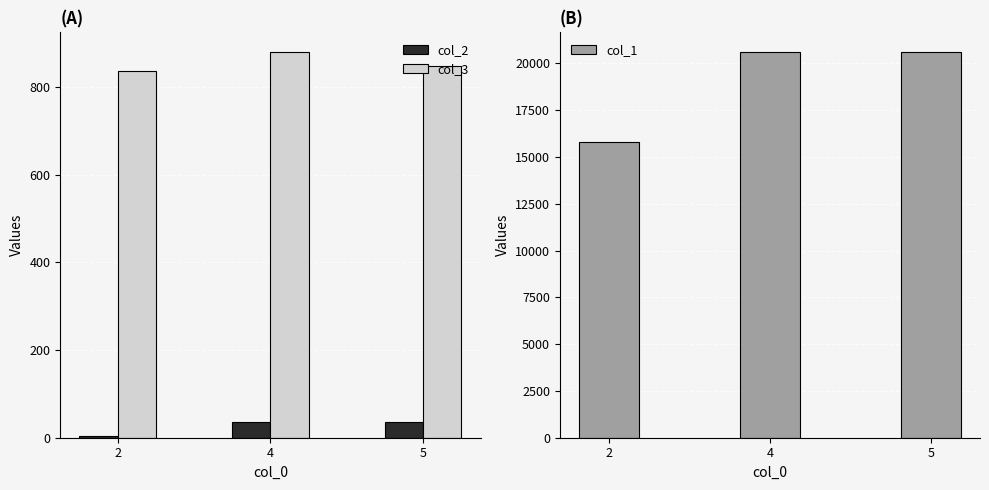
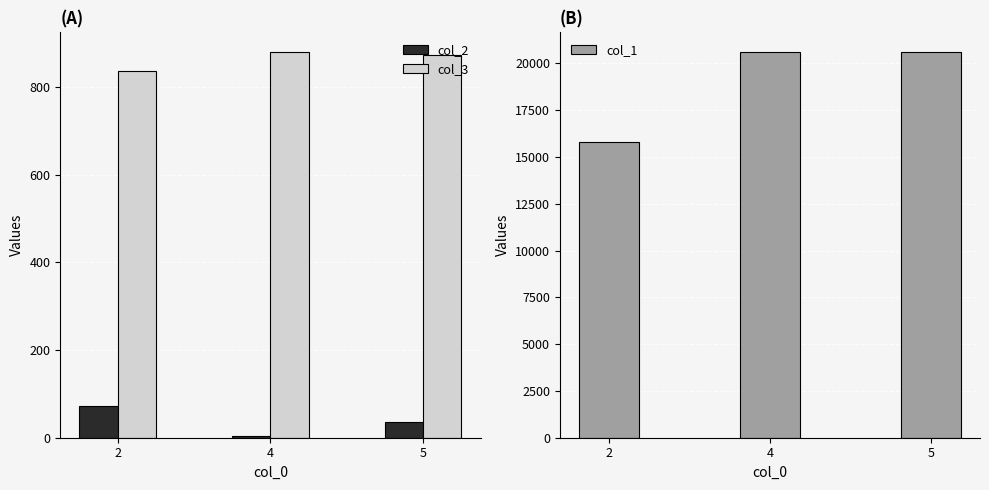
  {
    "(A)": {
      "col_2": {
-       "2": 0,
-       "4": 40,
+       "2": 70,
+       "4": 0,
        "5": 40
      },
      "col_3": {
        "2": 840,
        "4": 880,
-       "5": 850
+       "5": 870
      }
    },
    "(B)": {
      "2": 15800,
      "4": 20600,
      "5": 20600
    }
  }
